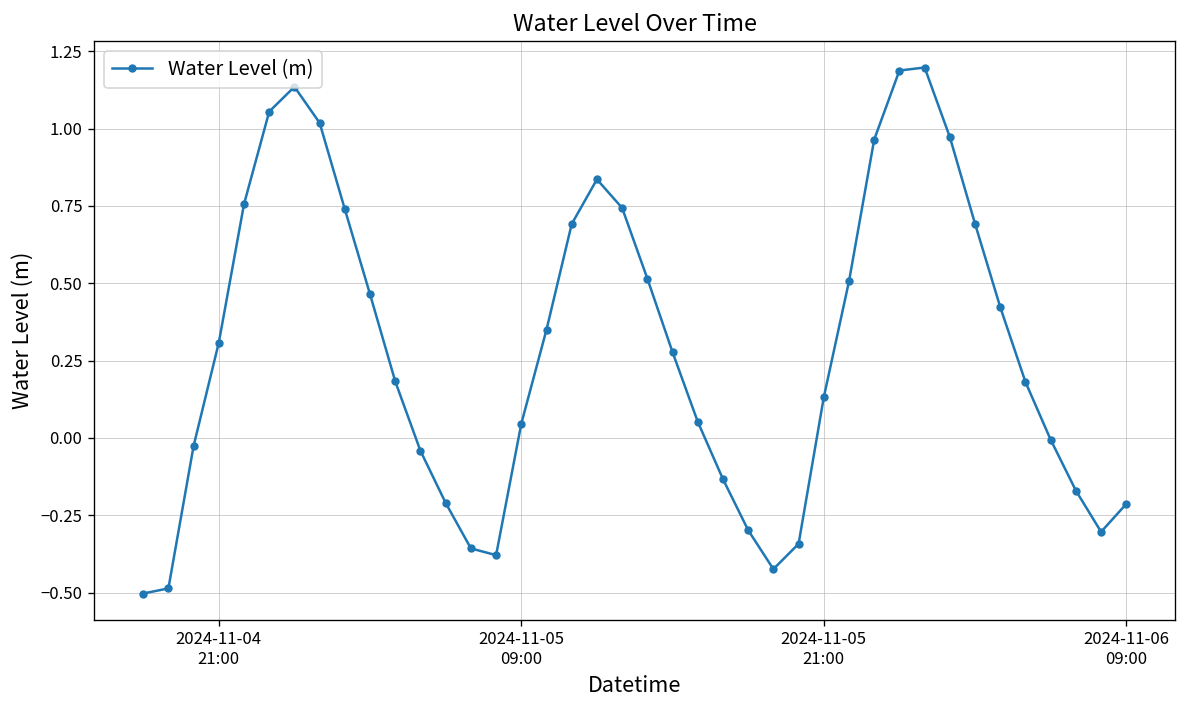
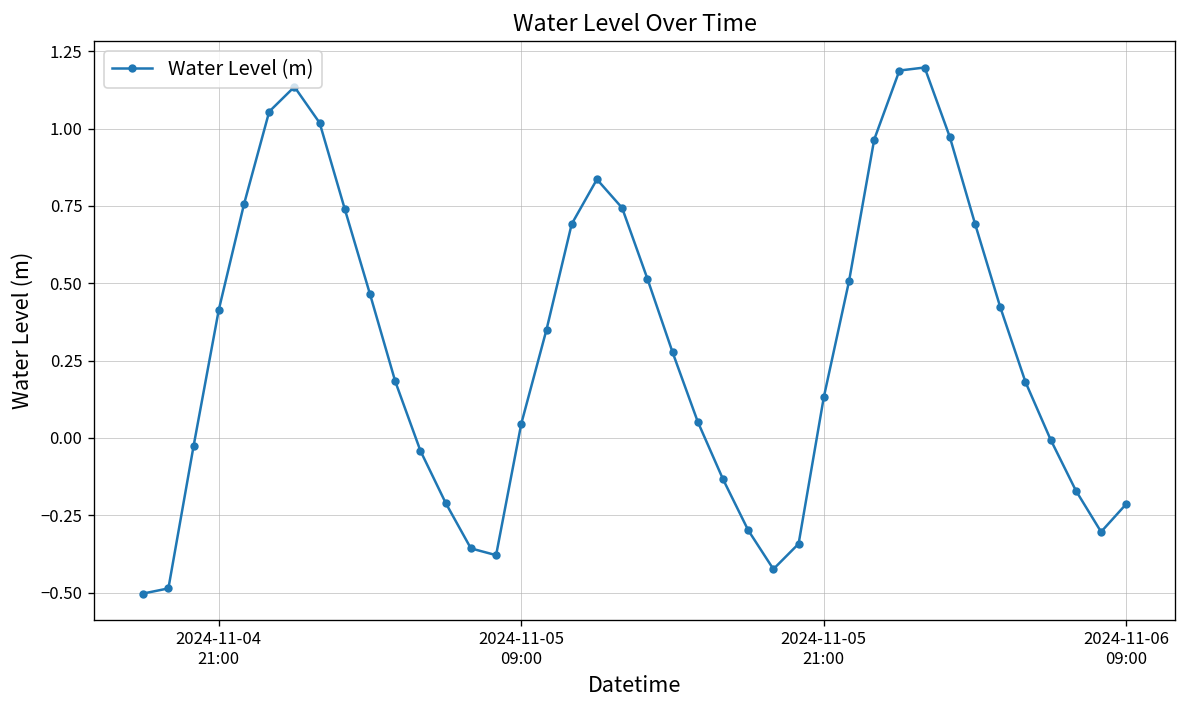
  {
-   "2024-11-04 21:00": 0.31,
+   "2024-11-04 21:00": 0.41,
    "2024-11-05 09:00": 0.05,
    "2024-11-05 21:00": 0.13,
    "2024-11-06 09:00": -0.21
  }
